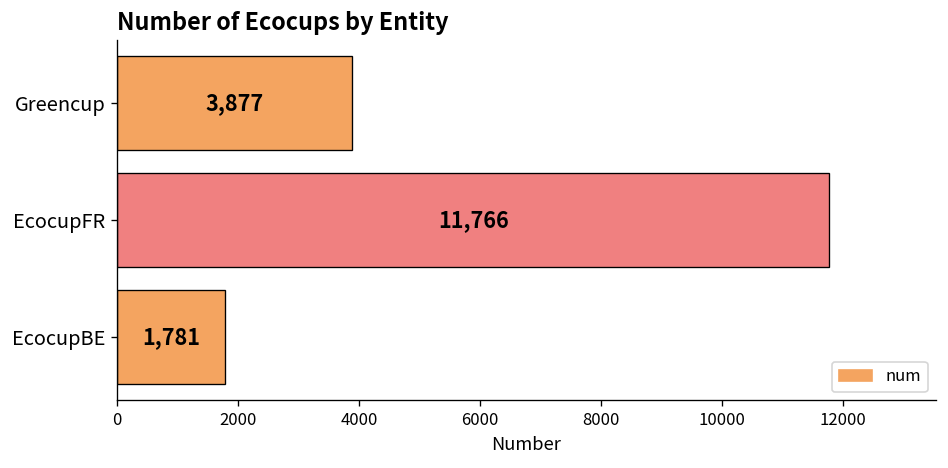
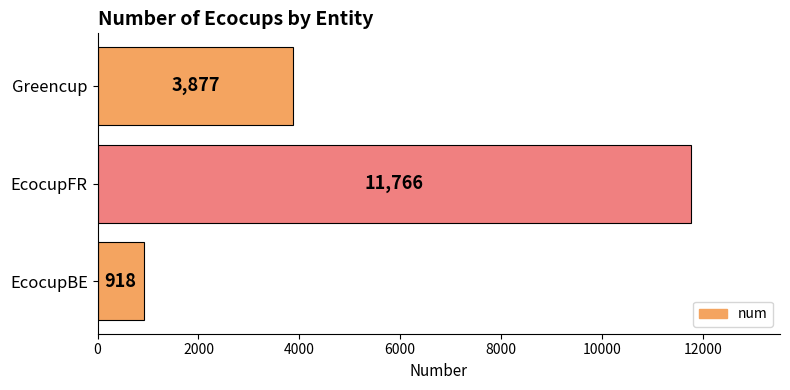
  {
    "Greencup": "3,877",
    "EcocupFR": "11,766",
-   "EcocupBE": "1,781"
+   "EcocupBE": "918"
  }
